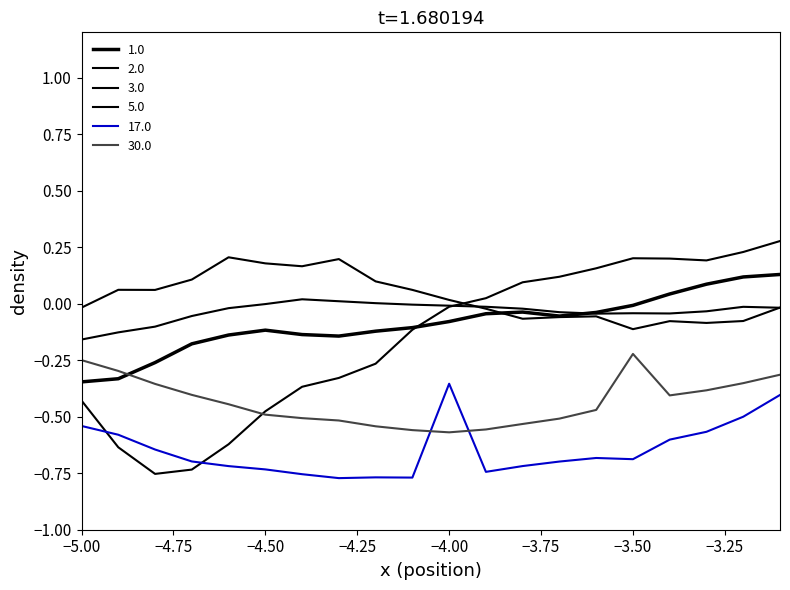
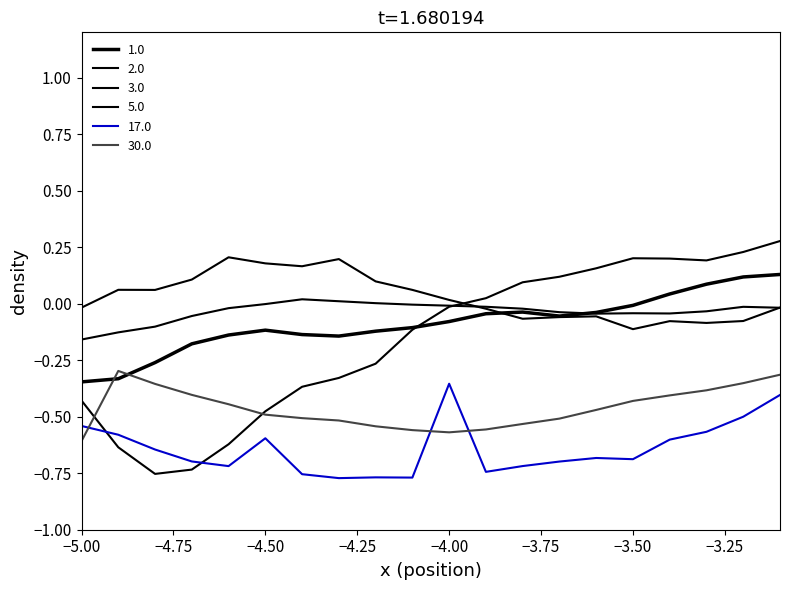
  {
    "17.0": {
      "−5.00": -0.54,
-     "−4.50": -0.73,
+     "−4.50": -0.60,
      "−4.00": -0.35,
      "−3.50": -0.69
    },
    "30.0": {
-     "−5.00": -0.25,
+     "−5.00": -0.61,
      "−4.50": -0.49,
      "−4.00": -0.57,
-     "−3.50": -0.22
+     "−3.50": -0.43
    }
  }
